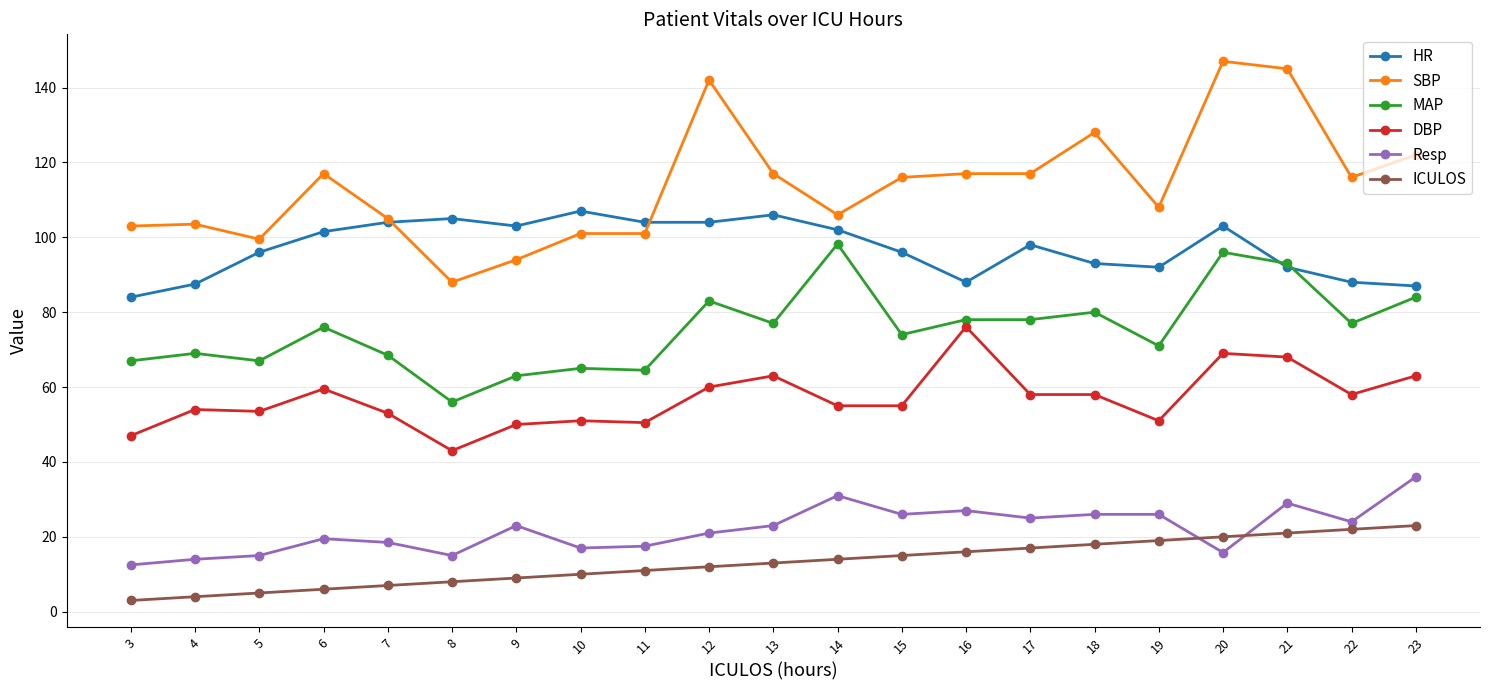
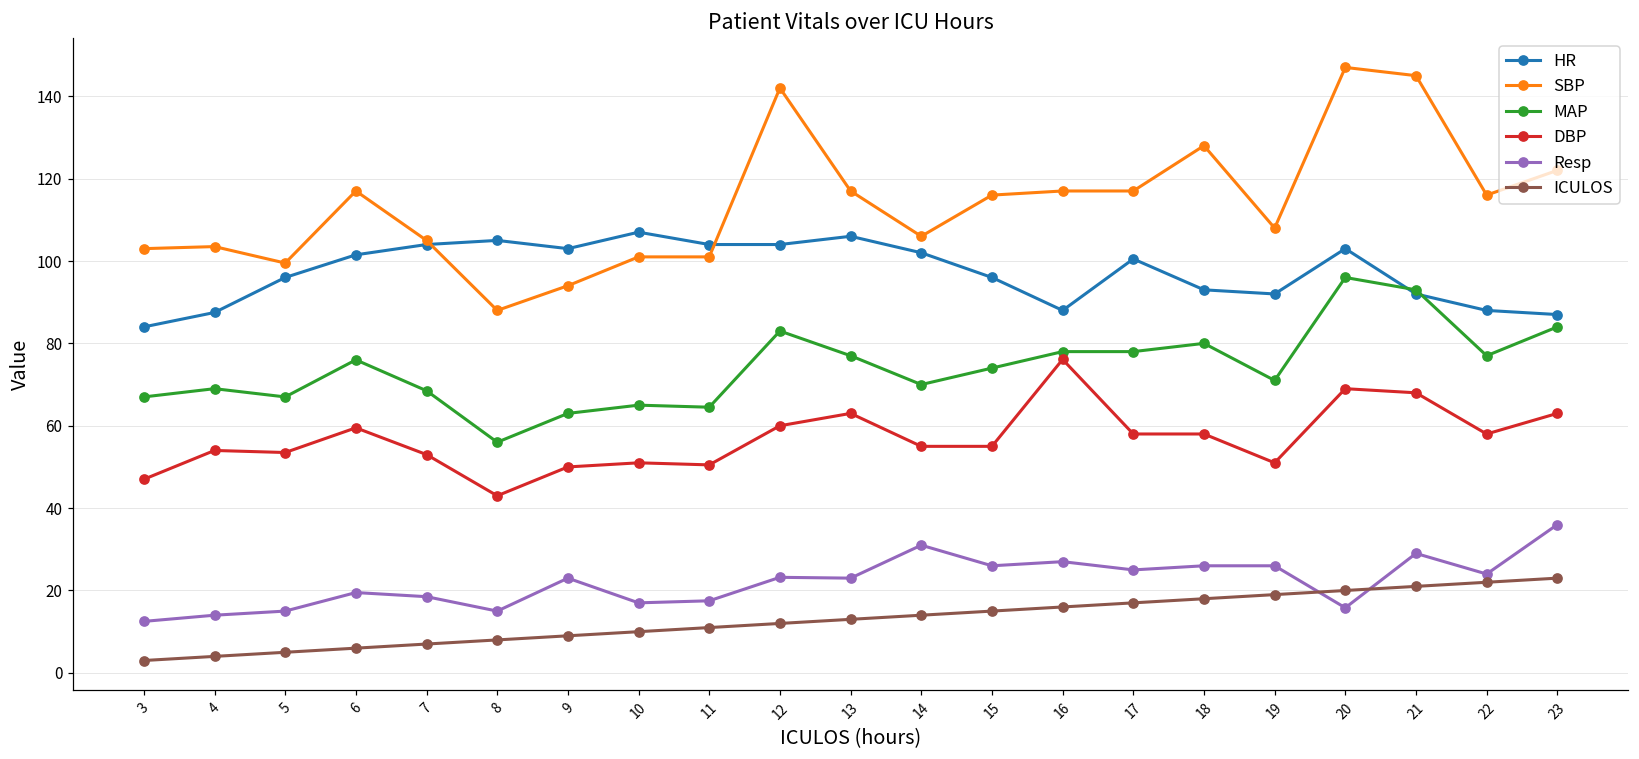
  {
    "HR": {
      "3": 84,
      "4": 88,
      "5": 96,
      "6": 102,
      "7": 104,
      "8": 105,
      "9": 103,
      "10": 107,
      "11": 104,
      "12": 104,
      "13": 106,
      "14": 102,
      "15": 96,
      "16": 88,
-     "17": 98,
+     "17": 101,
      "18": 93,
      "19": 92,
      "20": 103,
      "21": 92,
      "22": 88,
      "23": 87
    },
    "SBP": {
      "3": 103,
      "4": 104,
      "5": 100,
      "6": 117,
      "7": 105,
      "8": 88,
      "9": 94,
      "10": 101,
      "11": 101,
      "12": 142,
      "13": 117,
      "14": 106,
      "15": 116,
      "16": 117,
      "17": 117,
      "18": 128,
      "19": 108,
      "20": 147,
      "21": 145,
      "22": 116
    },
    "MAP": {
      "3": 67,
      "4": 69,
      "5": 67,
      "6": 76,
      "7": 69,
      "8": 56,
      "9": 63,
      "10": 65,
      "11": 65,
      "12": 83,
      "13": 77,
-     "14": 98,
+     "14": 70,
      "15": 74,
      "16": 78,
      "17": 78,
      "18": 80,
      "19": 71,
      "20": 96,
      "21": 93,
      "22": 77,
      "23": 84
    },
    "DBP": {
      "3": 47,
      "4": 54,
      "5": 54,
      "6": 60,
      "7": 53,
      "8": 43,
      "9": 50,
      "10": 51,
      "11": 51,
      "12": 60,
      "13": 63,
      "14": 55,
      "15": 55,
      "16": 76,
      "17": 58,
      "18": 58,
      "19": 51,
      "20": 69,
      "21": 68,
      "22": 58,
      "23": 63
    },
    "Resp": {
      "3": 13,
      "4": 14,
      "5": 15,
      "6": 20,
      "7": 19,
      "8": 15,
      "9": 23,
      "10": 17,
      "11": 18,
-     "12": 21,
+     "12": 23,
      "13": 23,
      "14": 31,
      "15": 26,
      "16": 27,
      "17": 25,
      "18": 26,
      "19": 26,
      "20": 16,
      "21": 29,
      "22": 24,
      "23": 36
    },
    "ICULOS": {
      "3": 3,
      "4": 4,
      "5": 5,
      "6": 6,
      "7": 7,
      "8": 8,
      "9": 9,
      "10": 10,
      "11": 11,
      "12": 12,
      "13": 13,
      "14": 14,
      "15": 15,
      "16": 16,
      "17": 17,
      "18": 18,
      "19": 19,
      "20": 20,
      "21": 21,
      "22": 22,
      "23": 23
    }
  }
